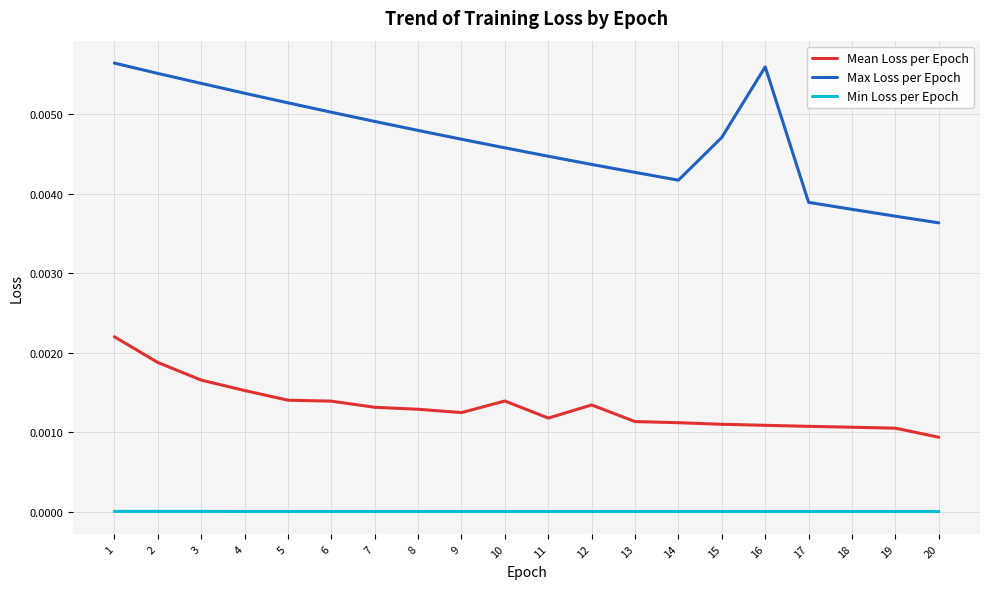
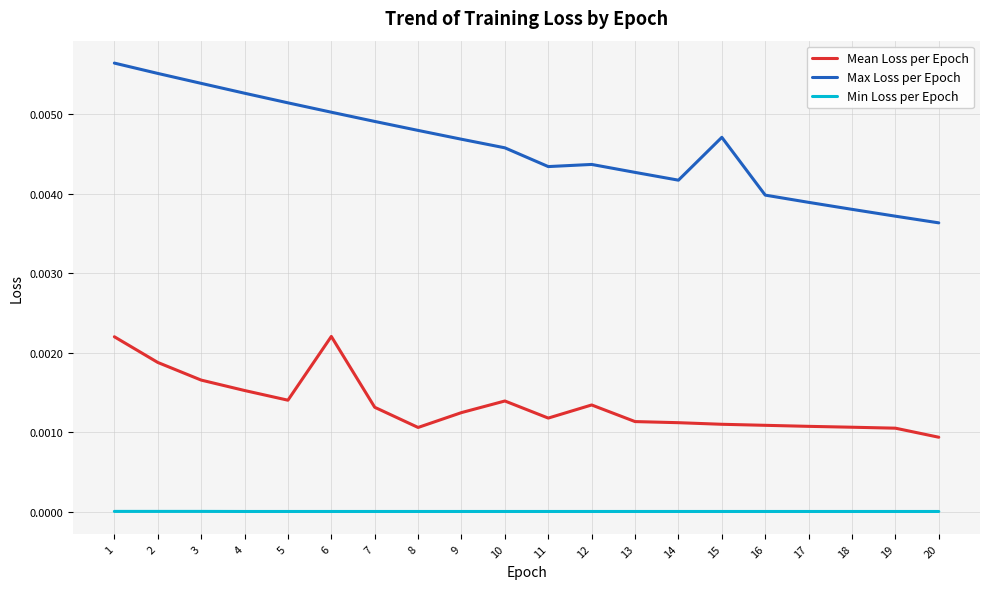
  {
    "Mean Loss per Epoch": {
      "1": 0.0022,
      "2": 0.0019,
      "3": 0.0017,
      "4": 0.0015,
      "5": 0.0014,
-     "6": 0.0014,
+     "6": 0.0022,
      "7": 0.0013,
-     "8": 0.0013,
+     "8": 0.0011,
      "9": 0.0012,
      "10": 0.0014,
      "11": 0.0012,
      "12": 0.0013,
      "13": 0.0011,
      "14": 0.0011,
      "15": 0.0011,
      "16": 0.0011,
      "17": 0.0011,
      "18": 0.0011,
      "19": 0.0010,
      "20": 0.0009
    },
    "Max Loss per Epoch": {
      "1": 0.0056,
      "2": 0.0055,
      "3": 0.0054,
      "4": 0.0053,
      "5": 0.0051,
      "6": 0.0050,
      "7": 0.0049,
      "8": 0.0048,
      "9": 0.0047,
      "10": 0.0046,
-     "11": 0.0045,
+     "11": 0.0043,
      "12": 0.0044,
      "13": 0.0043,
      "14": 0.0042,
      "15": 0.0047,
-     "16": 0.0056,
+     "16": 0.0040,
      "17": 0.0039,
      "18": 0.0038,
      "19": 0.0037,
      "20": 0.0036
    },
    "Min Loss per Epoch": {
      "1": 0.0000,
      "2": 0.0000,
      "3": 0.0000,
      "4": 0.0000,
      "5": 0.0000,
      "6": 0.0000,
      "7": 0.0000,
      "8": 0.0000,
      "9": 0.0000,
      "10": 0.0000,
      "11": 0.0000,
      "12": 0.0000,
      "13": 0.0000,
      "14": 0.0000,
      "15": 0.0000,
      "16": 0.0000,
      "17": 0.0000,
      "18": 0.0000,
      "19": 0.0000,
      "20": 0.0000
    }
  }
